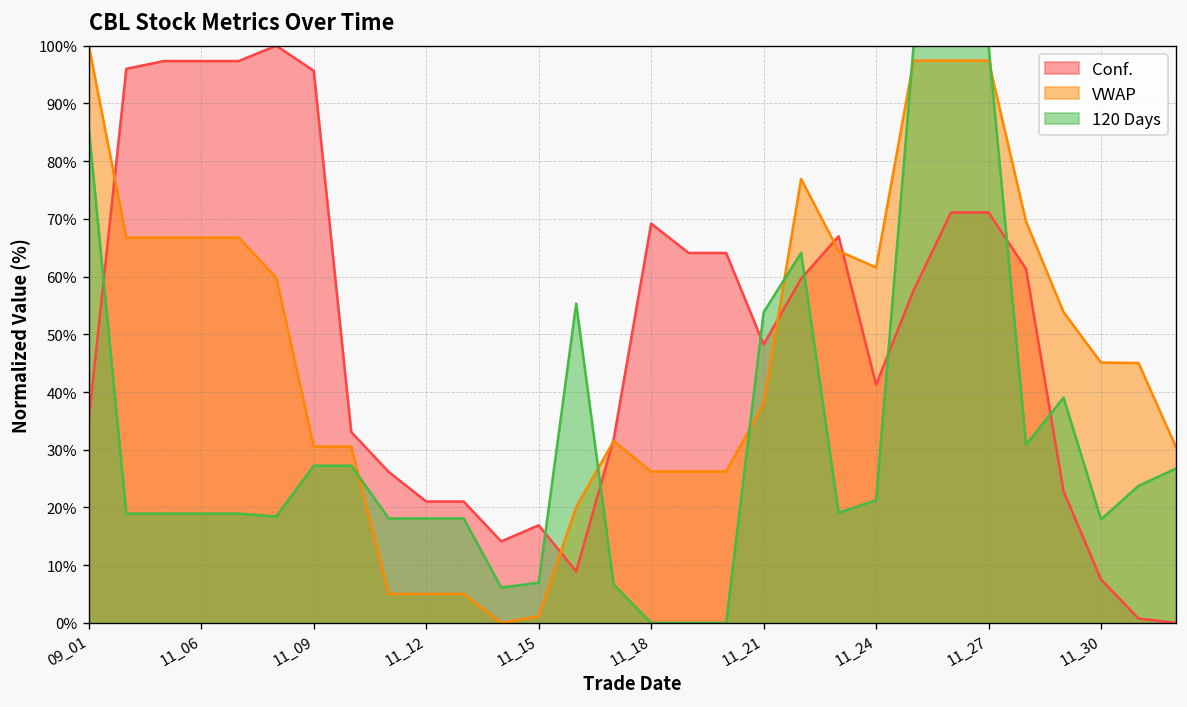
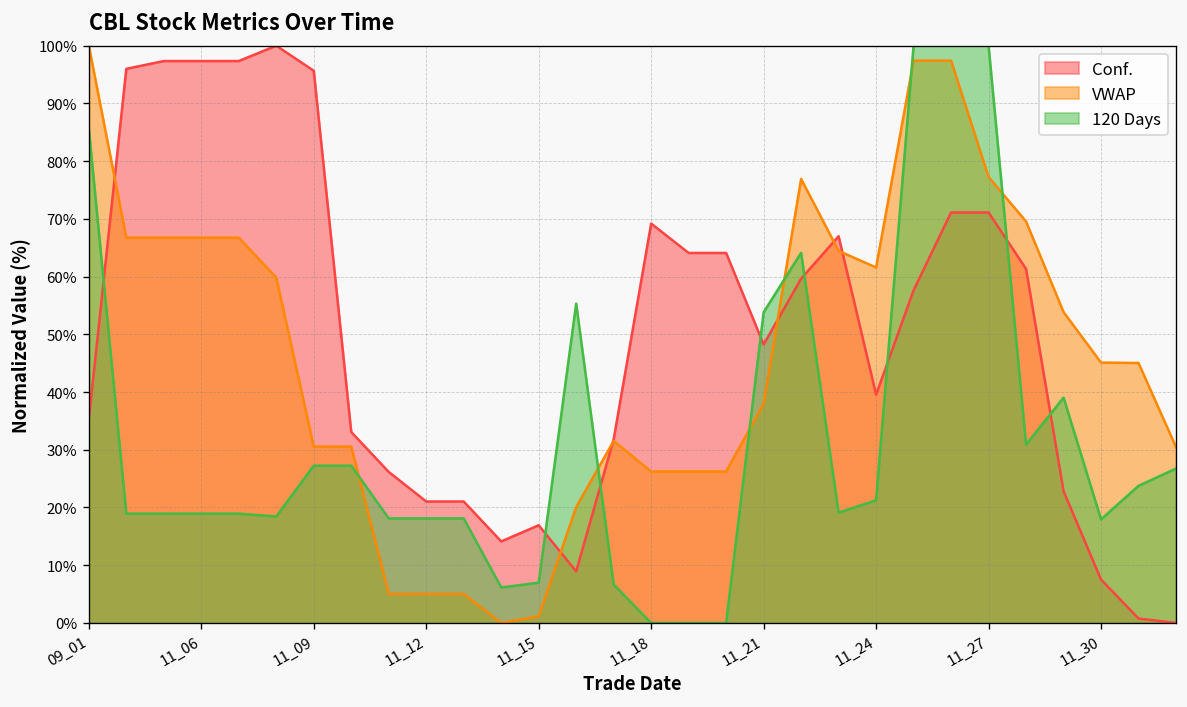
  {
    "Conf.": {
      "09_01": "35%",
      "11_06": "97%",
      "11_09": "96%",
      "11_12": "21%",
      "11_15": "17%",
      "11_18": "69%",
      "11_21": "48%",
-     "11_24": "41%",
+     "11_24": "40%",
      "11_27": "71%",
      "11_30": "8%"
    },
    "VWAP": {
      "09_01": "100%",
      "11_06": "67%",
      "11_09": "31%",
      "11_12": "5%",
      "11_15": "1%",
      "11_18": "26%",
      "11_21": "38%",
      "11_24": "62%",
-     "11_27": "97%",
+     "11_27": "77%",
      "11_30": "45%"
    },
    "120 Days": {
      "09_01": "86%",
      "11_06": "19%",
      "11_09": "27%",
      "11_12": "18%",
      "11_15": "7%",
      "11_18": "0%",
      "11_21": "54%",
      "11_24": "21%",
      "11_27": "100%",
      "11_30": "18%"
    }
  }
